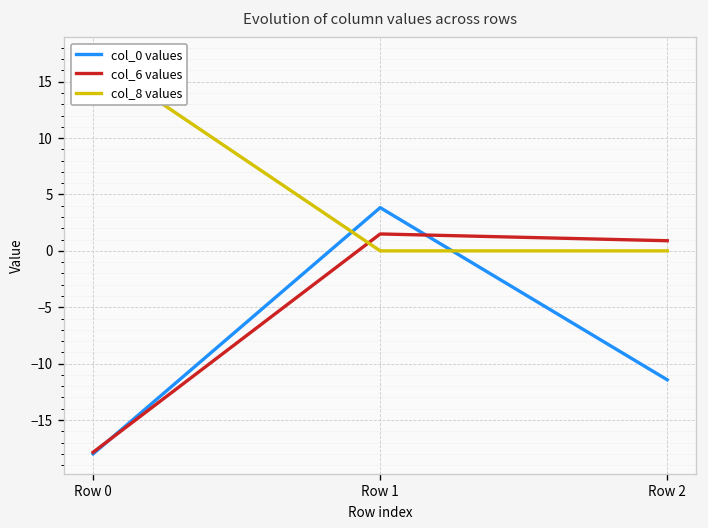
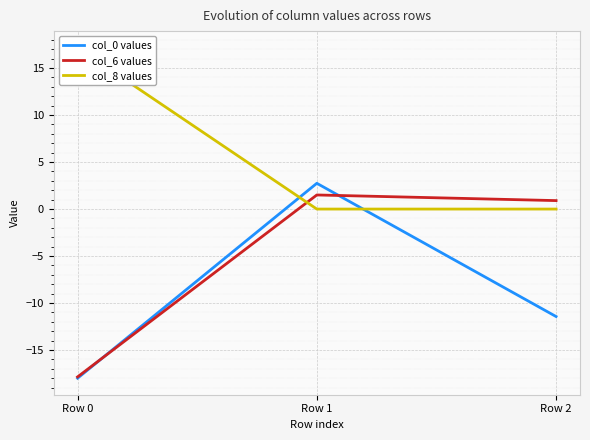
  {
    "col_0 values": {
-     "Row 1": 4,
+     "Row 1": 3,
      "Row 2": -11
    },
    "col_6 values": {
      "Row 1": 2,
      "Row 2": 1
    },
    "col_8 values": {
      "Row 1": 0,
      "Row 2": 0
    }
  }
